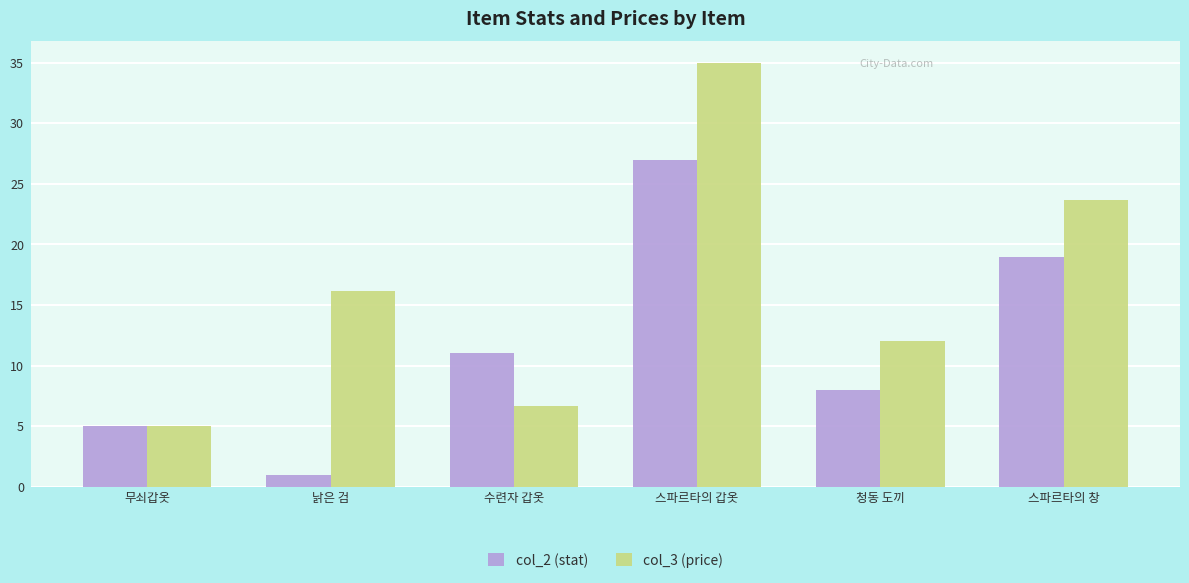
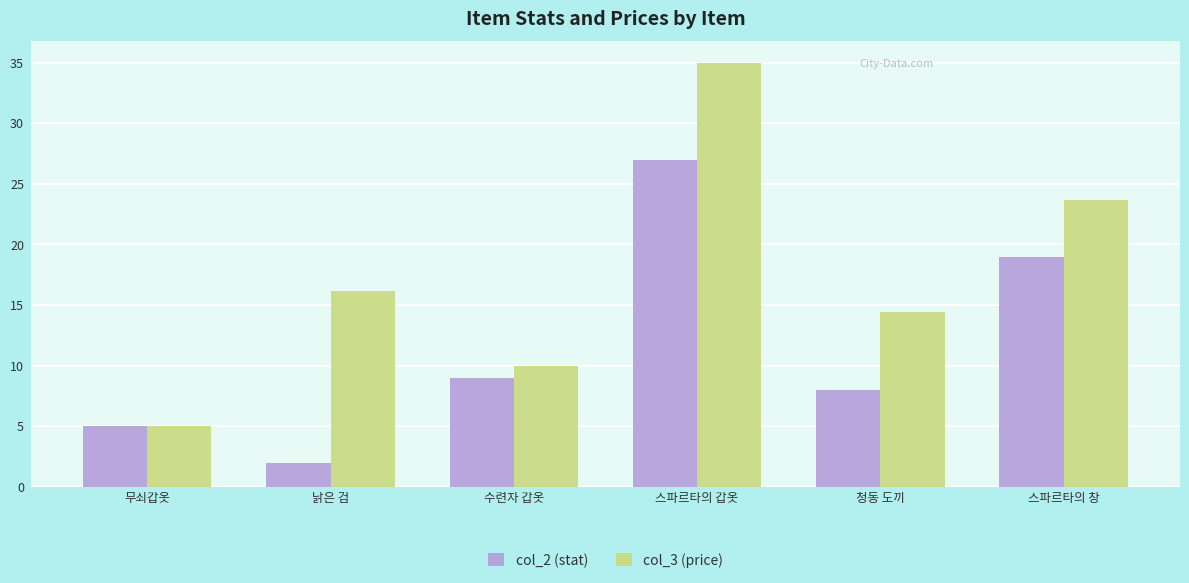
  {
    "col_2 (stat)": {
      "무쇠갑옷": 5,
-     "낡은 검": 1,
-     "수련자 갑옷": 11,
+     "낡은 검": 2,
+     "수련자 갑옷": 9,
      "스파르타의 갑옷": 27,
      "청동 도끼": 8,
      "스파르타의 창": 19
    },
    "col_3 (price)": {
      "무쇠갑옷": 5.0,
      "낡은 검": 16.2,
-     "수련자 갑옷": 6.6,
+     "수련자 갑옷": 10.0,
      "스파르타의 갑옷": 35.0,
-     "청동 도끼": 12.0,
+     "청동 도끼": 14.4,
      "스파르타의 창": 23.6
    }
  }
